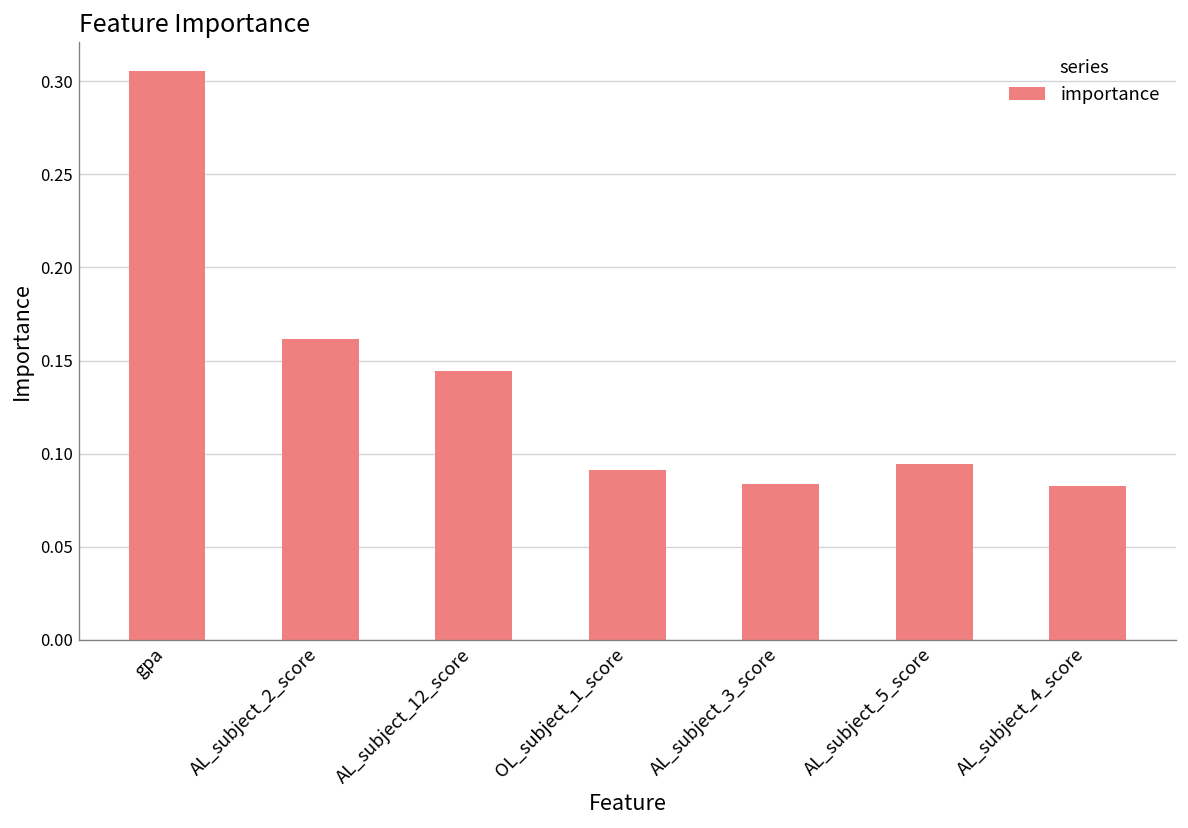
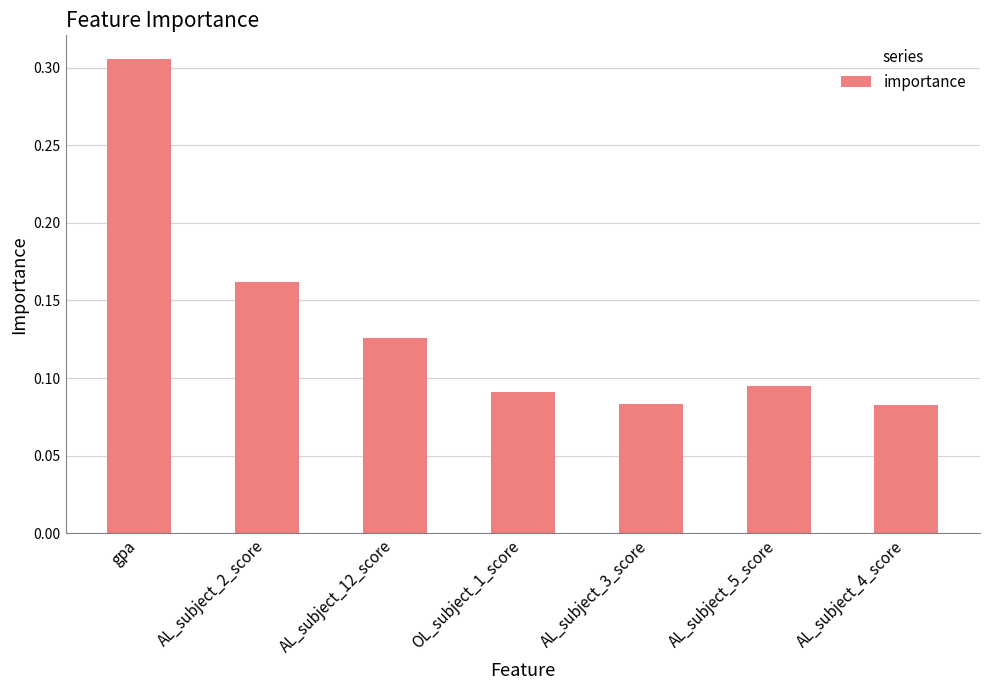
  {
    "gpa": 0.305,
    "AL_subject_2_score": 0.162,
-   "AL_subject_12_score": 0.145,
+   "AL_subject_12_score": 0.126,
    "OL_subject_1_score": 0.091,
    "AL_subject_3_score": 0.084,
    "AL_subject_5_score": 0.095,
    "AL_subject_4_score": 0.083
  }
